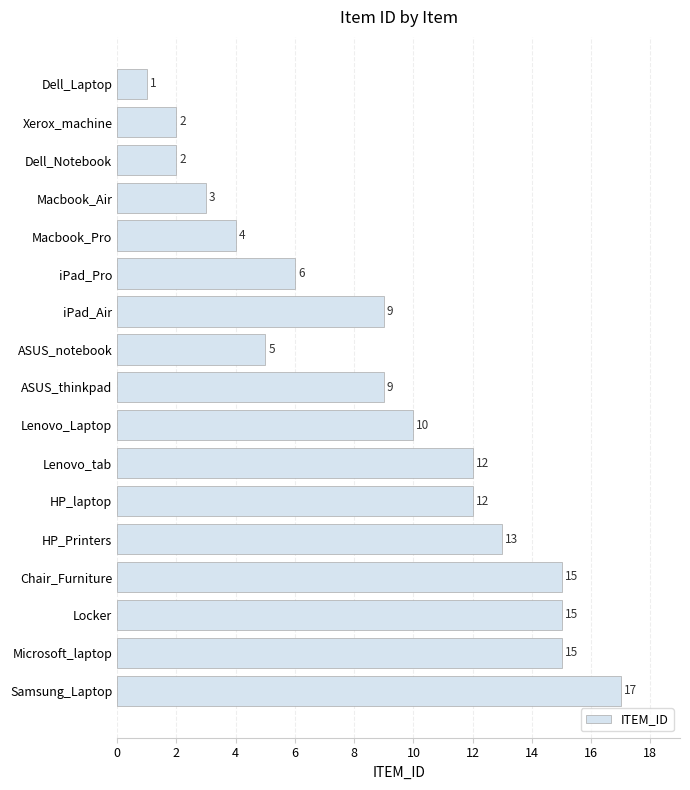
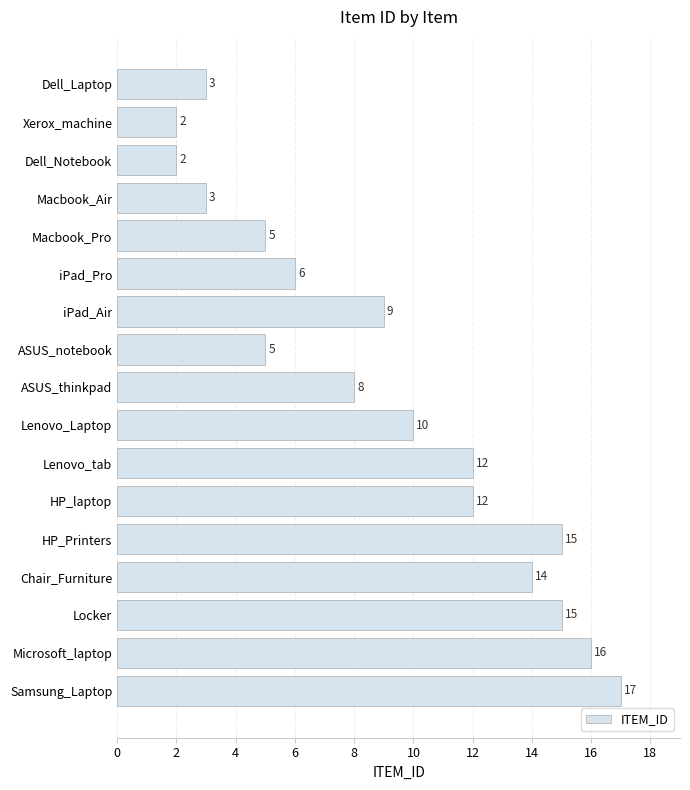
  {
-   "Dell_Laptop": 1,
+   "Dell_Laptop": 3,
    "Xerox_machine": 2,
    "Dell_Notebook": 2,
    "Macbook_Air": 3,
-   "Macbook_Pro": 4,
+   "Macbook_Pro": 5,
    "iPad_Pro": 6,
    "iPad_Air": 9,
    "ASUS_notebook": 5,
-   "ASUS_thinkpad": 9,
+   "ASUS_thinkpad": 8,
    "Lenovo_Laptop": 10,
    "Lenovo_tab": 12,
    "HP_laptop": 12,
-   "HP_Printers": 13,
-   "Chair_Furniture": 15,
+   "HP_Printers": 15,
+   "Chair_Furniture": 14,
    "Locker": 15,
-   "Microsoft_laptop": 15,
+   "Microsoft_laptop": 16,
    "Samsung_Laptop": 17
  }
